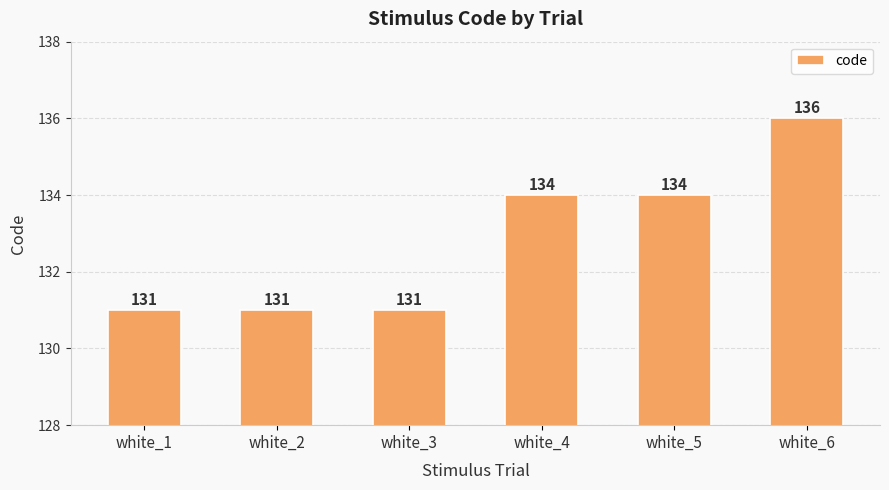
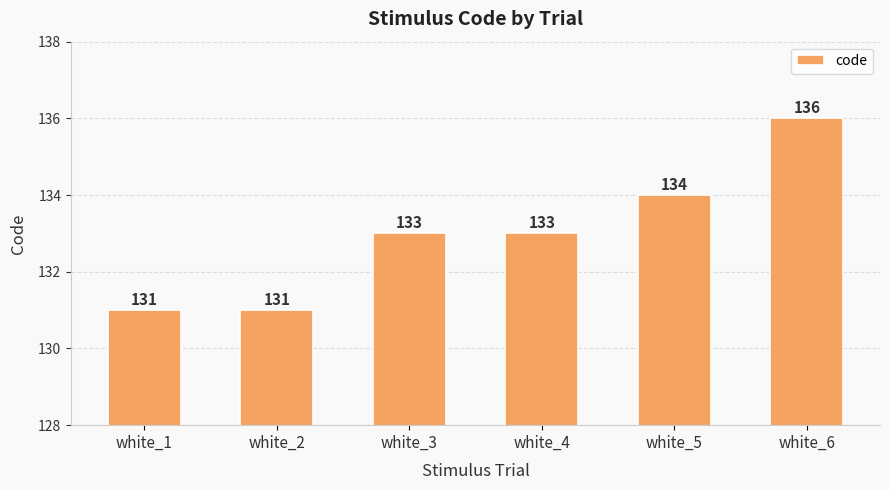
  {
    "white_1": 131,
    "white_2": 131,
-   "white_3": 131,
-   "white_4": 134,
+   "white_3": 133,
+   "white_4": 133,
    "white_5": 134,
    "white_6": 136
  }
